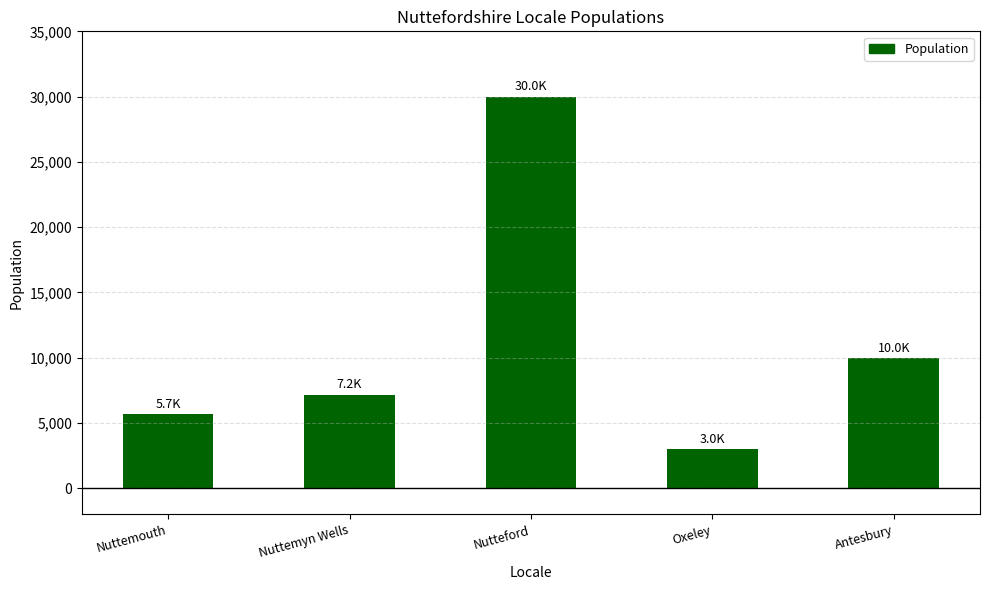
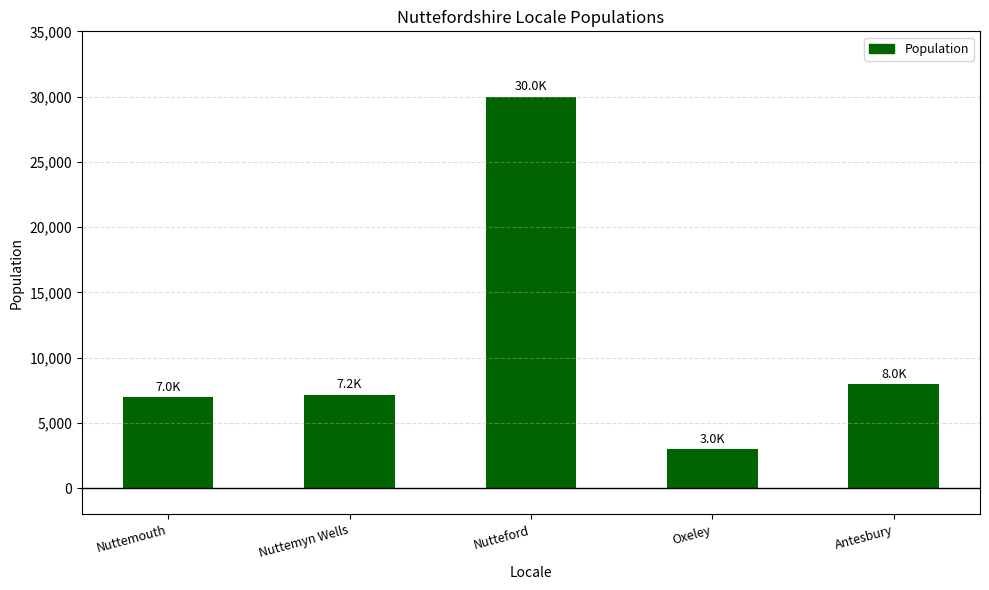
  {
-   "Nuttemouth": "5.7K",
+   "Nuttemouth": "7.0K",
    "Nuttemyn Wells": "7.2K",
    "Nutteford": "30.0K",
    "Oxeley": "3.0K",
-   "Antesbury": "10.0K"
+   "Antesbury": "8.0K"
  }
